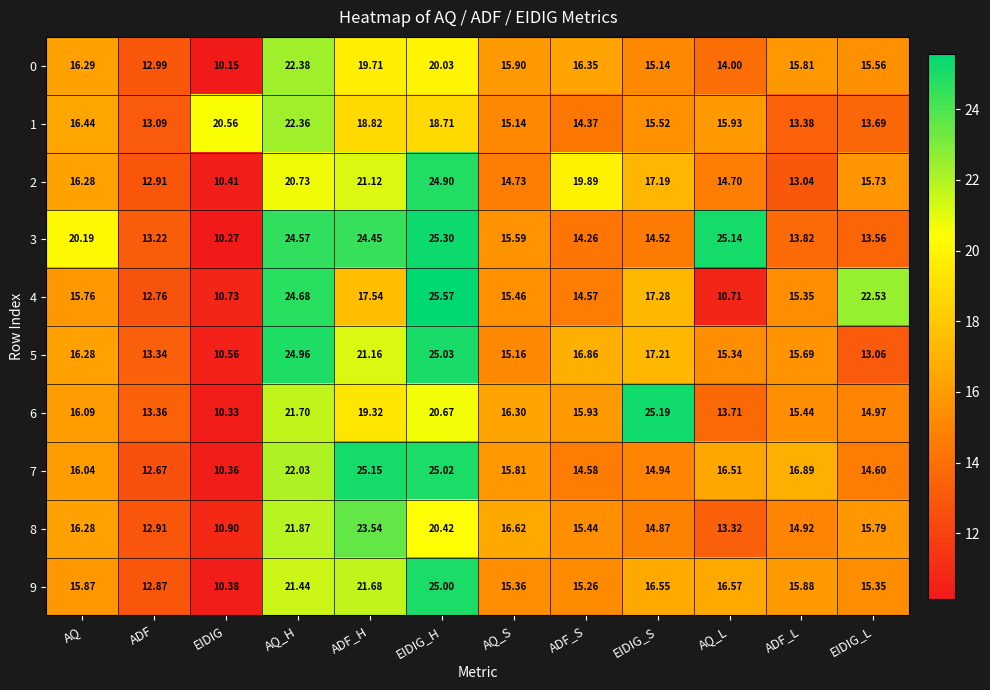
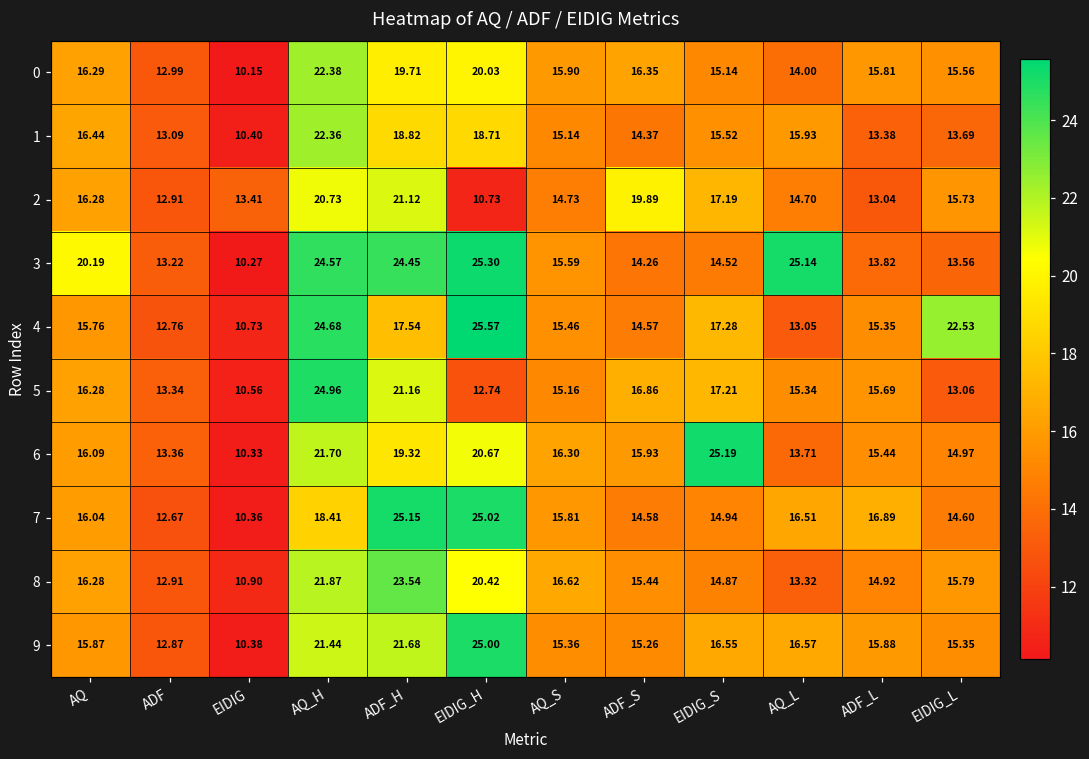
  {
    "0": {
      "AQ": 16.29,
      "ADF": 12.99,
      "EIDIG": 10.15,
      "AQ_H": 22.38,
      "ADF_H": 19.71,
      "EIDIG_H": 20.03,
      "AQ_S": 15.90,
      "ADF_S": 16.35,
      "EIDIG_S": 15.14,
      "AQ_L": 14.00,
      "ADF_L": 15.81,
      "EIDIG_L": 15.56
    },
    "1": {
      "AQ": 16.44,
      "ADF": 13.09,
-     "EIDIG": 20.56,
+     "EIDIG": 10.40,
      "AQ_H": 22.36,
      "ADF_H": 18.82,
      "EIDIG_H": 18.71,
      "AQ_S": 15.14,
      "ADF_S": 14.37,
      "EIDIG_S": 15.52,
      "AQ_L": 15.93,
      "ADF_L": 13.38,
      "EIDIG_L": 13.69
    },
    "2": {
      "AQ": 16.28,
      "ADF": 12.91,
-     "EIDIG": 10.41,
+     "EIDIG": 13.41,
      "AQ_H": 20.73,
      "ADF_H": 21.12,
-     "EIDIG_H": 24.90,
+     "EIDIG_H": 10.73,
      "AQ_S": 14.73,
      "ADF_S": 19.89,
      "EIDIG_S": 17.19,
      "AQ_L": 14.70,
      "ADF_L": 13.04,
      "EIDIG_L": 15.73
    },
    "3": {
      "AQ": 20.19,
      "ADF": 13.22,
      "EIDIG": 10.27,
      "AQ_H": 24.57,
      "ADF_H": 24.45,
      "EIDIG_H": 25.30,
      "AQ_S": 15.59,
      "ADF_S": 14.26,
      "EIDIG_S": 14.52,
      "AQ_L": 25.14,
      "ADF_L": 13.82,
      "EIDIG_L": 13.56
    },
    "4": {
      "AQ": 15.76,
      "ADF": 12.76,
      "EIDIG": 10.73,
      "AQ_H": 24.68,
      "ADF_H": 17.54,
      "EIDIG_H": 25.57,
      "AQ_S": 15.46,
      "ADF_S": 14.57,
      "EIDIG_S": 17.28,
-     "AQ_L": 10.71,
+     "AQ_L": 13.05,
      "ADF_L": 15.35,
      "EIDIG_L": 22.53
    },
    "5": {
      "AQ": 16.28,
      "ADF": 13.34,
      "EIDIG": 10.56,
      "AQ_H": 24.96,
      "ADF_H": 21.16,
-     "EIDIG_H": 25.03,
+     "EIDIG_H": 12.74,
      "AQ_S": 15.16,
      "ADF_S": 16.86,
      "EIDIG_S": 17.21,
      "AQ_L": 15.34,
      "ADF_L": 15.69,
      "EIDIG_L": 13.06
    },
    "6": {
      "AQ": 16.09,
      "ADF": 13.36,
      "EIDIG": 10.33,
      "AQ_H": 21.70,
      "ADF_H": 19.32,
      "EIDIG_H": 20.67,
      "AQ_S": 16.30,
      "ADF_S": 15.93,
      "EIDIG_S": 25.19,
      "AQ_L": 13.71,
      "ADF_L": 15.44,
      "EIDIG_L": 14.97
    },
    "7": {
      "AQ": 16.04,
      "ADF": 12.67,
      "EIDIG": 10.36,
-     "AQ_H": 22.03,
+     "AQ_H": 18.41,
      "ADF_H": 25.15,
      "EIDIG_H": 25.02,
      "AQ_S": 15.81,
      "ADF_S": 14.58,
      "EIDIG_S": 14.94,
      "AQ_L": 16.51,
      "ADF_L": 16.89,
      "EIDIG_L": 14.60
    },
    "8": {
      "AQ": 16.28,
      "ADF": 12.91,
      "EIDIG": 10.90,
      "AQ_H": 21.87,
      "ADF_H": 23.54,
      "EIDIG_H": 20.42,
      "AQ_S": 16.62,
      "ADF_S": 15.44,
      "EIDIG_S": 14.87,
      "AQ_L": 13.32,
      "ADF_L": 14.92,
      "EIDIG_L": 15.79
    },
    "9": {
      "AQ": 15.87,
      "ADF": 12.87,
      "EIDIG": 10.38,
      "AQ_H": 21.44,
      "ADF_H": 21.68,
      "EIDIG_H": 25.00,
      "AQ_S": 15.36,
      "ADF_S": 15.26,
      "EIDIG_S": 16.55,
      "AQ_L": 16.57,
      "ADF_L": 15.88,
      "EIDIG_L": 15.35
    }
  }
